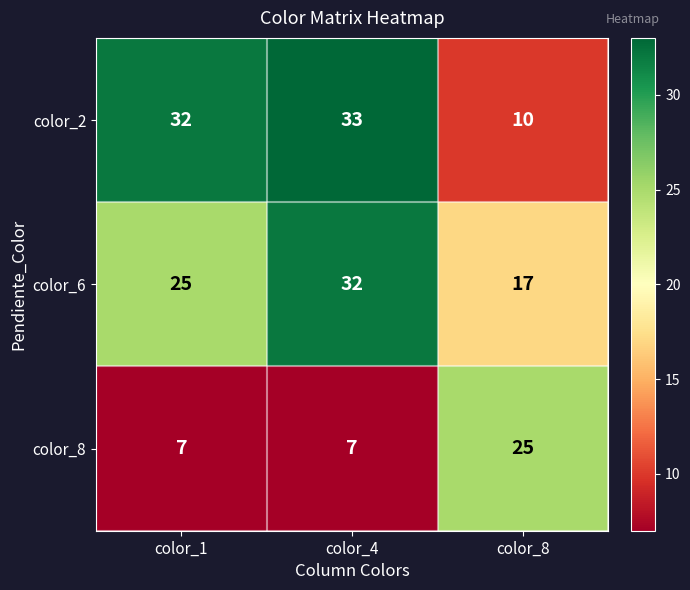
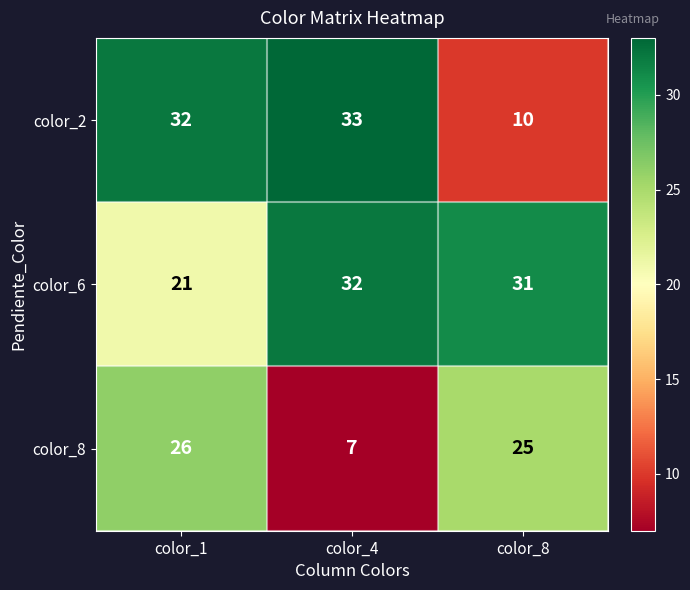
  {
    "color_2": {
      "color_1": 32,
      "color_4": 33,
      "color_8": 10
    },
    "color_6": {
-     "color_1": 25,
+     "color_1": 21,
      "color_4": 32,
-     "color_8": 17
+     "color_8": 31
    },
    "color_8": {
-     "color_1": 7,
+     "color_1": 26,
      "color_4": 7,
      "color_8": 25
    }
  }
